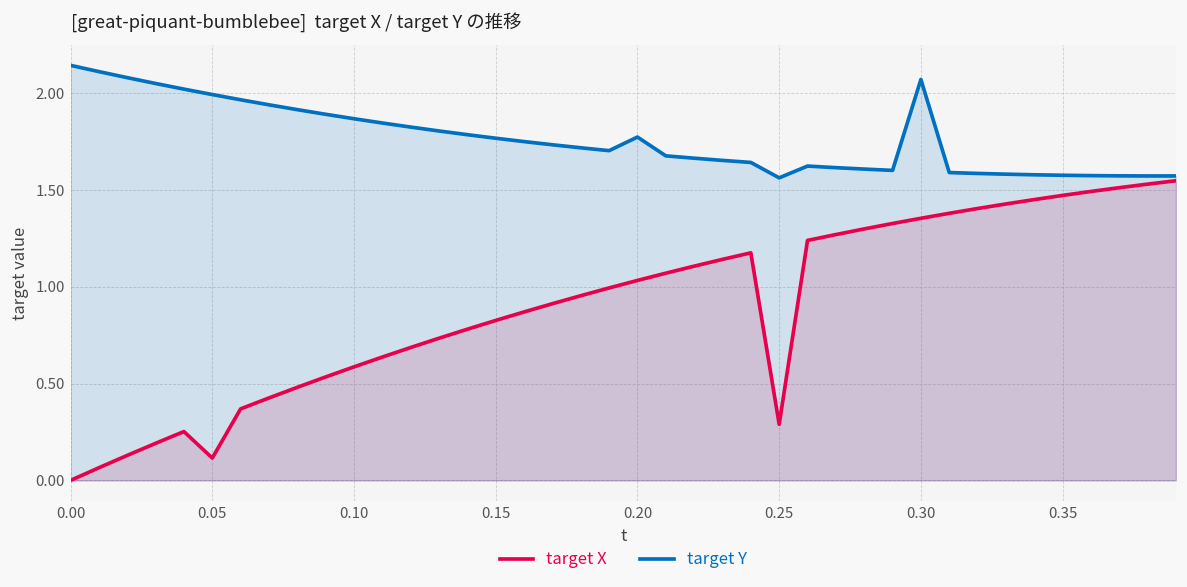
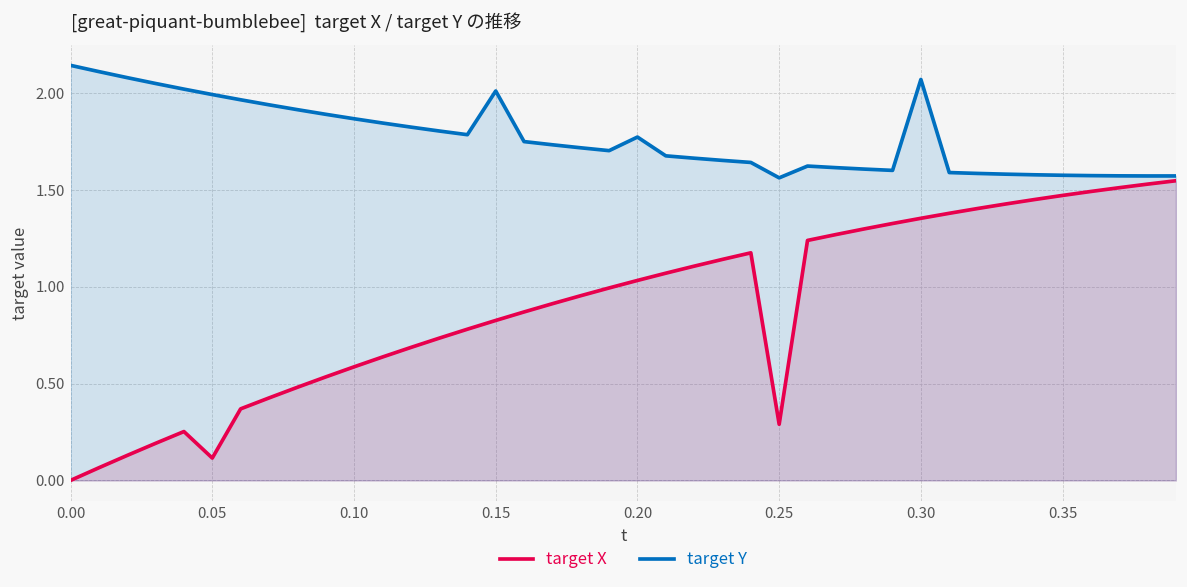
  {
    "target X": {
      "0.00": 0.00,
      "0.05": 0.12,
      "0.10": 0.59,
      "0.15": 0.83,
      "0.20": 1.03,
      "0.25": 0.29,
      "0.30": 1.35,
      "0.35": 1.47
    },
    "target Y": {
      "0.00": 2.14,
      "0.05": 1.99,
      "0.10": 1.87,
-     "0.15": 1.77,
+     "0.15": 2.01,
      "0.20": 1.77,
      "0.25": 1.56,
      "0.30": 2.07,
      "0.35": 1.58
    }
  }
